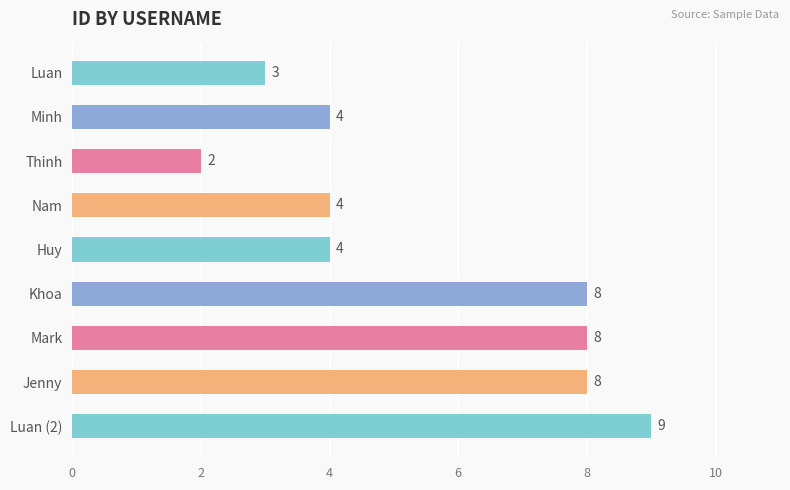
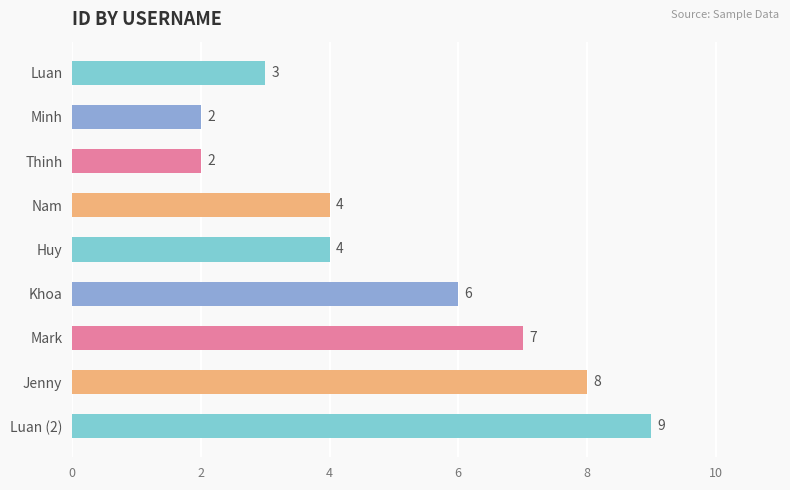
  {
    "Luan": 3,
-   "Minh": 4,
+   "Minh": 2,
    "Thinh": 2,
    "Nam": 4,
    "Huy": 4,
-   "Khoa": 8,
-   "Mark": 8,
+   "Khoa": 6,
+   "Mark": 7,
    "Jenny": 8,
    "Luan (2)": 9
  }
